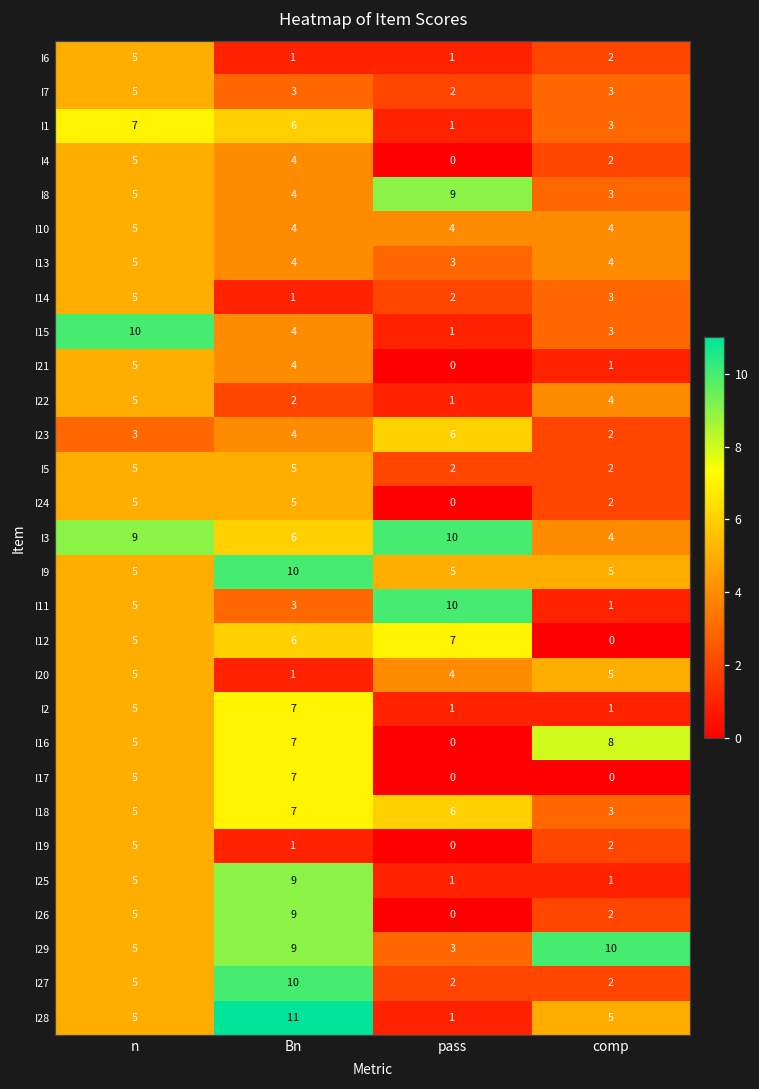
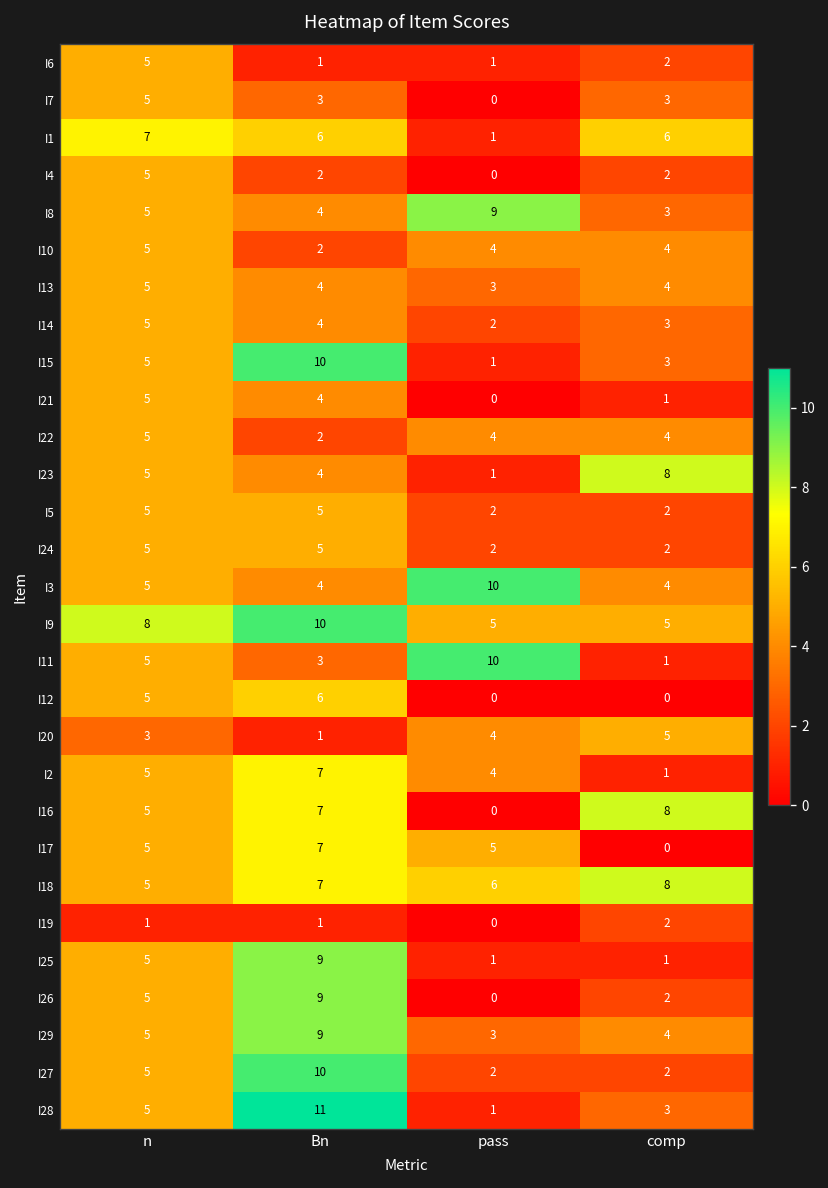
  {
    "I6": {
      "n": 5,
      "Bn": 1,
      "pass": 1,
      "comp": 2
    },
    "I7": {
      "n": 5,
      "Bn": 3,
-     "pass": 2,
+     "pass": 0,
      "comp": 3
    },
    "I1": {
      "n": 7,
      "Bn": 6,
      "pass": 1,
-     "comp": 3
+     "comp": 6
    },
    "I4": {
      "n": 5,
-     "Bn": 4,
+     "Bn": 2,
      "pass": 0,
      "comp": 2
    },
    "I8": {
      "n": 5,
      "Bn": 4,
      "pass": 9,
      "comp": 3
    },
    "I10": {
      "n": 5,
-     "Bn": 4,
+     "Bn": 2,
      "pass": 4,
      "comp": 4
    },
    "I13": {
      "n": 5,
      "Bn": 4,
      "pass": 3,
      "comp": 4
    },
    "I14": {
      "n": 5,
-     "Bn": 1,
+     "Bn": 4,
      "pass": 2,
      "comp": 3
    },
    "I15": {
-     "n": 10,
-     "Bn": 4,
+     "n": 5,
+     "Bn": 10,
      "pass": 1,
      "comp": 3
    },
    "I21": {
      "n": 5,
      "Bn": 4,
      "pass": 0,
      "comp": 1
    },
    "I22": {
      "n": 5,
      "Bn": 2,
-     "pass": 1,
+     "pass": 4,
      "comp": 4
    },
    "I23": {
-     "n": 3,
+     "n": 5,
      "Bn": 4,
-     "pass": 6,
-     "comp": 2
+     "pass": 1,
+     "comp": 8
    },
    "I5": {
      "n": 5,
      "Bn": 5,
      "pass": 2,
      "comp": 2
    },
    "I24": {
      "n": 5,
      "Bn": 5,
-     "pass": 0,
+     "pass": 2,
      "comp": 2
    },
    "I3": {
-     "n": 9,
-     "Bn": 6,
+     "n": 5,
+     "Bn": 4,
      "pass": 10,
      "comp": 4
    },
    "I9": {
-     "n": 5,
+     "n": 8,
      "Bn": 10,
      "pass": 5,
      "comp": 5
    },
    "I11": {
      "n": 5,
      "Bn": 3,
      "pass": 10,
      "comp": 1
    },
    "I12": {
      "n": 5,
      "Bn": 6,
-     "pass": 7,
+     "pass": 0,
      "comp": 0
    },
    "I20": {
-     "n": 5,
+     "n": 3,
      "Bn": 1,
      "pass": 4,
      "comp": 5
    },
    "I2": {
      "n": 5,
      "Bn": 7,
-     "pass": 1,
+     "pass": 4,
      "comp": 1
    },
    "I16": {
      "n": 5,
      "Bn": 7,
      "pass": 0,
      "comp": 8
    },
    "I17": {
      "n": 5,
      "Bn": 7,
-     "pass": 0,
+     "pass": 5,
      "comp": 0
    },
    "I18": {
      "n": 5,
      "Bn": 7,
      "pass": 6,
-     "comp": 3
+     "comp": 8
    },
    "I19": {
-     "n": 5,
+     "n": 1,
      "Bn": 1,
      "pass": 0,
      "comp": 2
    },
    "I25": {
      "n": 5,
      "Bn": 9,
      "pass": 1,
      "comp": 1
    },
    "I26": {
      "n": 5,
      "Bn": 9,
      "pass": 0,
      "comp": 2
    },
    "I29": {
      "n": 5,
      "Bn": 9,
      "pass": 3,
-     "comp": 10
+     "comp": 4
    },
    "I27": {
      "n": 5,
      "Bn": 10,
      "pass": 2,
      "comp": 2
    },
    "I28": {
      "n": 5,
      "Bn": 11,
      "pass": 1,
-     "comp": 5
+     "comp": 3
    }
  }
